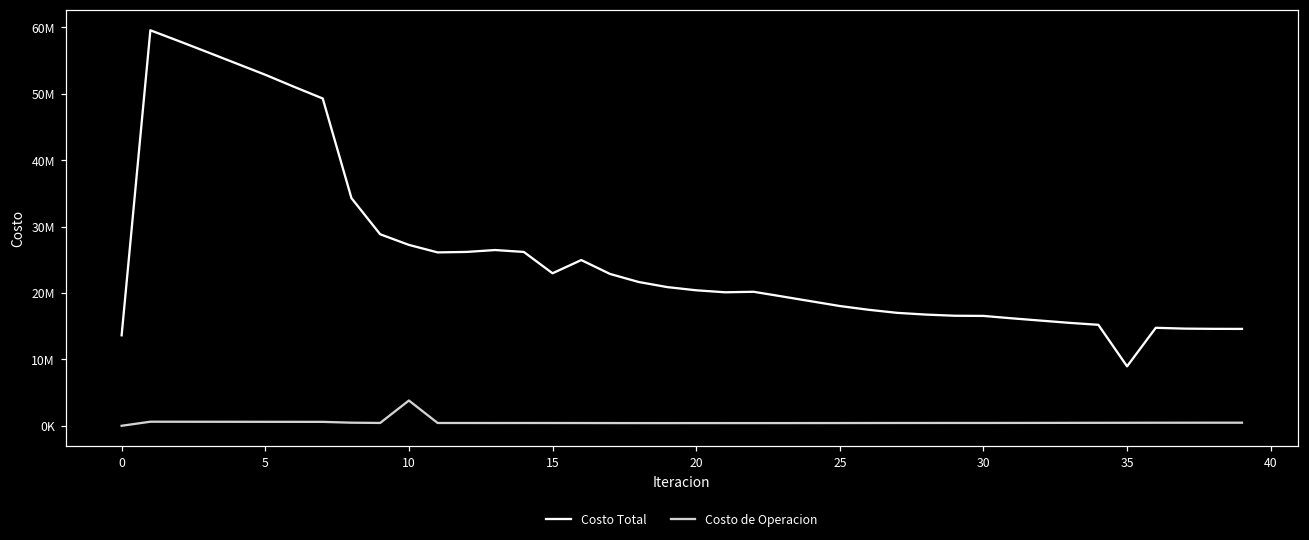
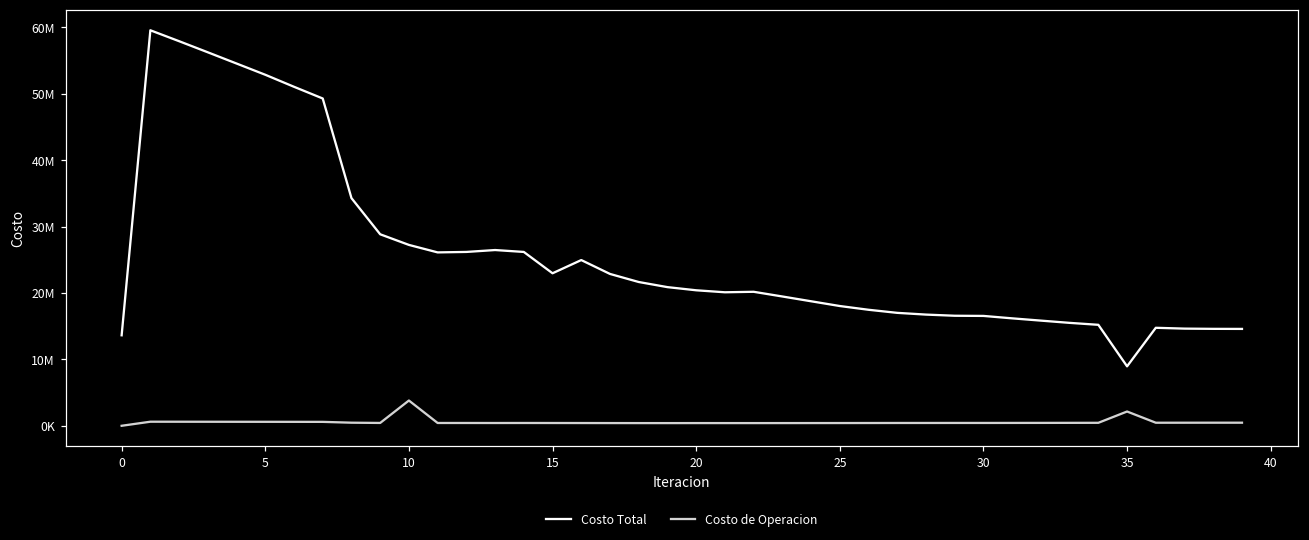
  {
    "Costo Total": {
      "0": 14000000,
      "5": 53000000,
      "10": 27000000,
      "15": 23000000,
      "20": 20000000,
      "25": 18000000,
      "30": 17000000,
      "35": 9000000
    },
    "Costo de Operacion": {
      "0": 0,
      "5": 1000000,
      "10": 4000000,
      "15": 0,
      "20": 0,
      "25": 0,
      "30": 0,
-     "35": 0
+     "35": 2000000
    }
  }
